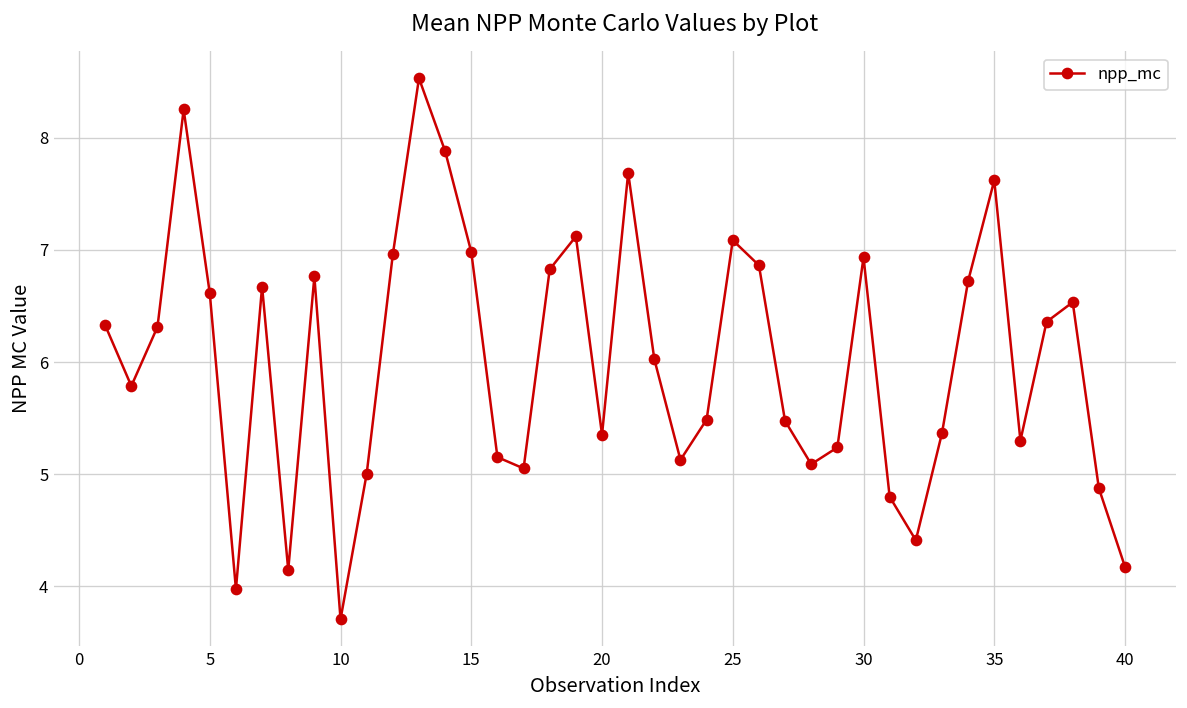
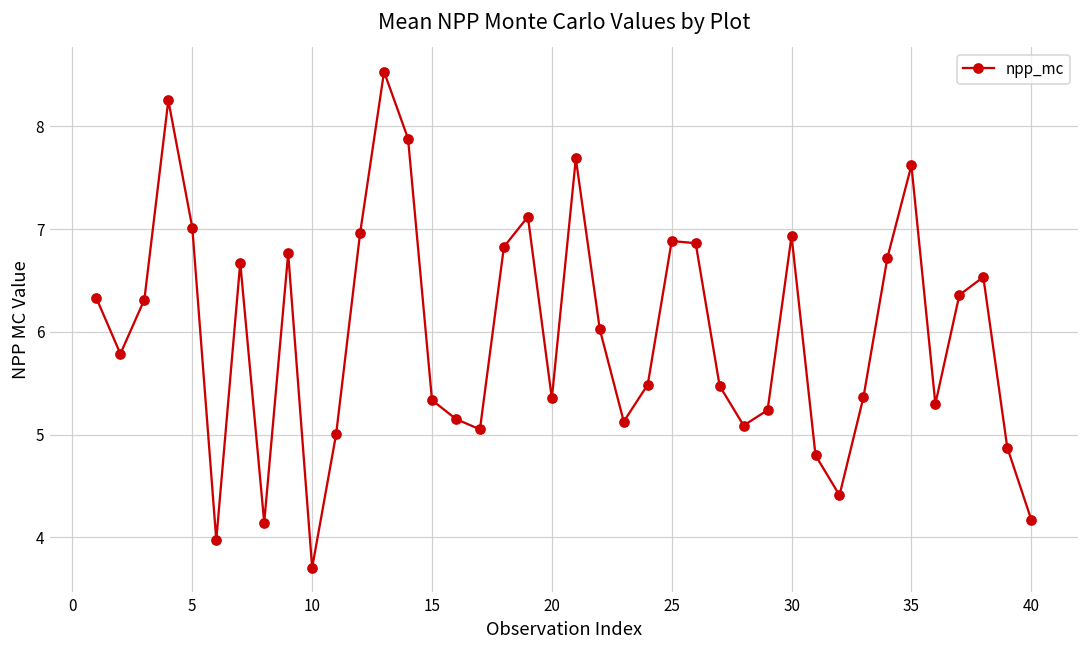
  {
-   "5": 6.6,
+   "5": 7.0,
    "10": 3.7,
-   "15": 7.0,
+   "15": 5.3,
    "20": 5.4,
-   "25": 7.1,
+   "25": 6.9,
    "30": 6.9,
    "35": 7.6,
    "40": 4.2
  }
